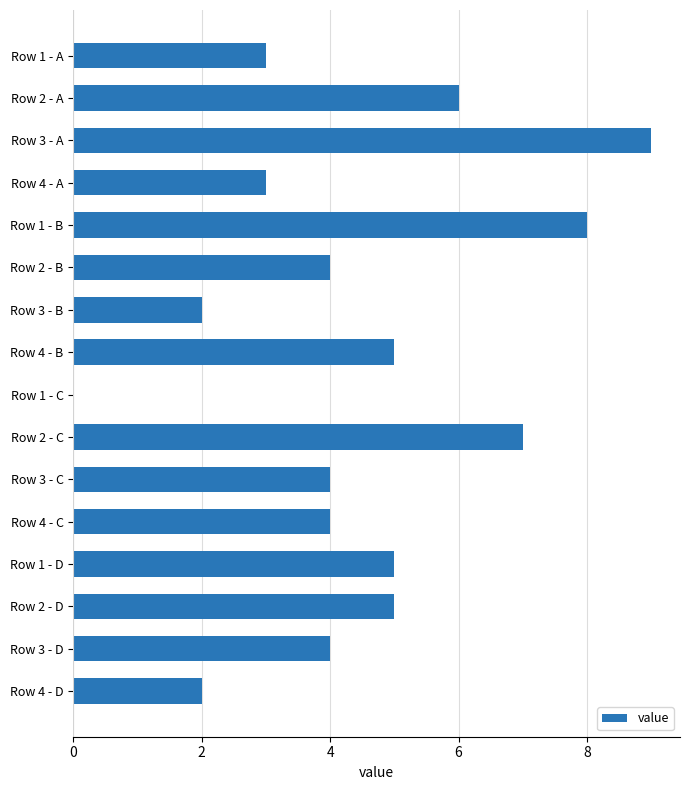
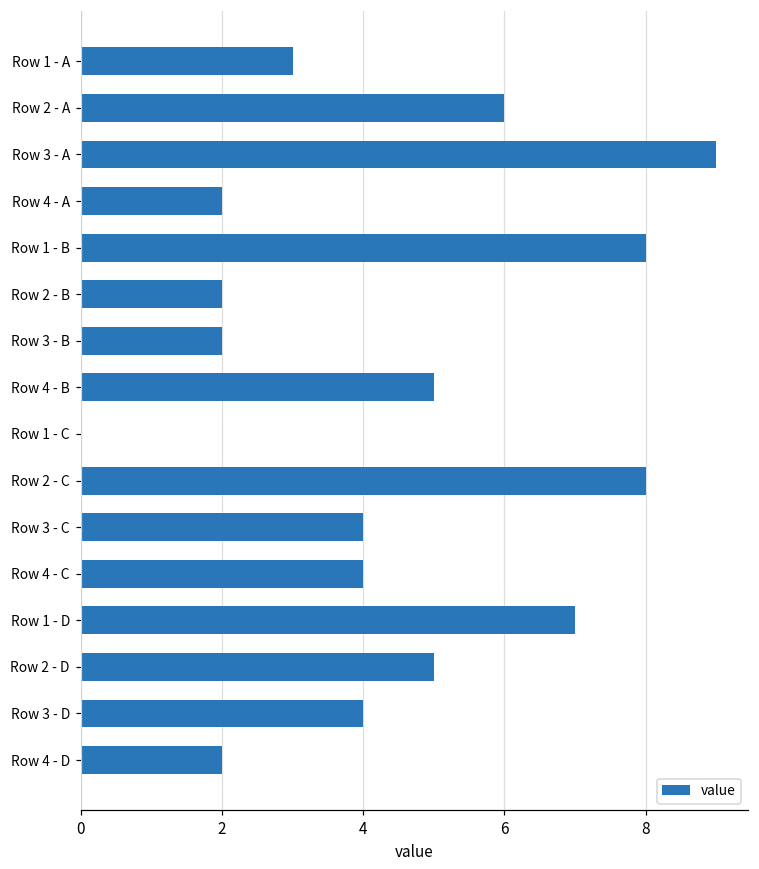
  {
    "Row 1 - A": 3,
    "Row 2 - A": 6,
    "Row 3 - A": 9,
-   "Row 4 - A": 3,
+   "Row 4 - A": 2,
    "Row 1 - B": 8,
-   "Row 2 - B": 4,
+   "Row 2 - B": 2,
    "Row 3 - B": 2,
    "Row 4 - B": 5,
    "Row 1 - C": 0,
-   "Row 2 - C": 7,
+   "Row 2 - C": 8,
    "Row 3 - C": 4,
    "Row 4 - C": 4,
-   "Row 1 - D": 5,
+   "Row 1 - D": 7,
    "Row 2 - D": 5,
    "Row 3 - D": 4,
    "Row 4 - D": 2
  }
